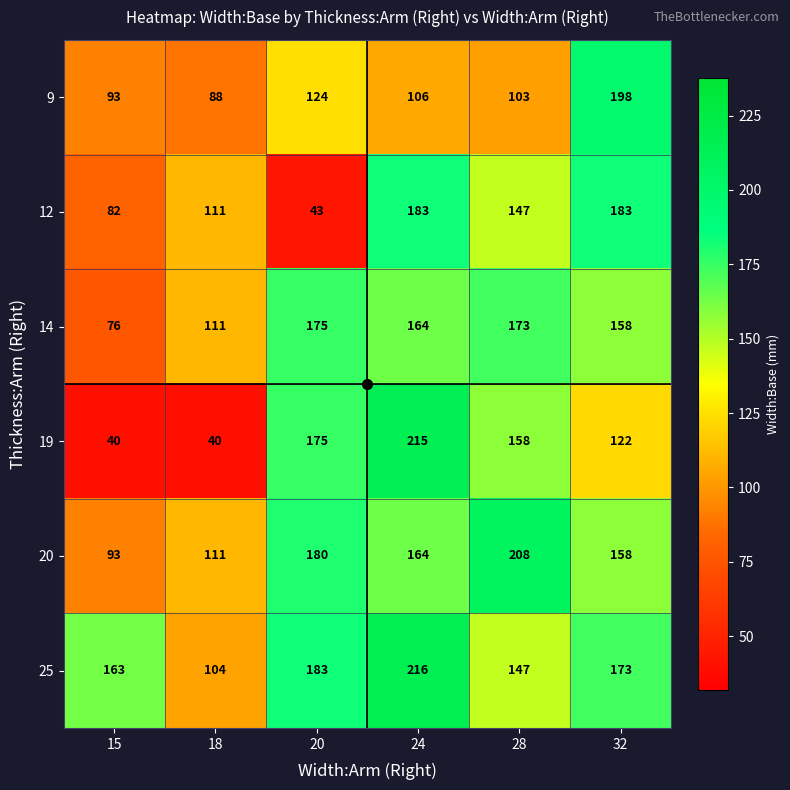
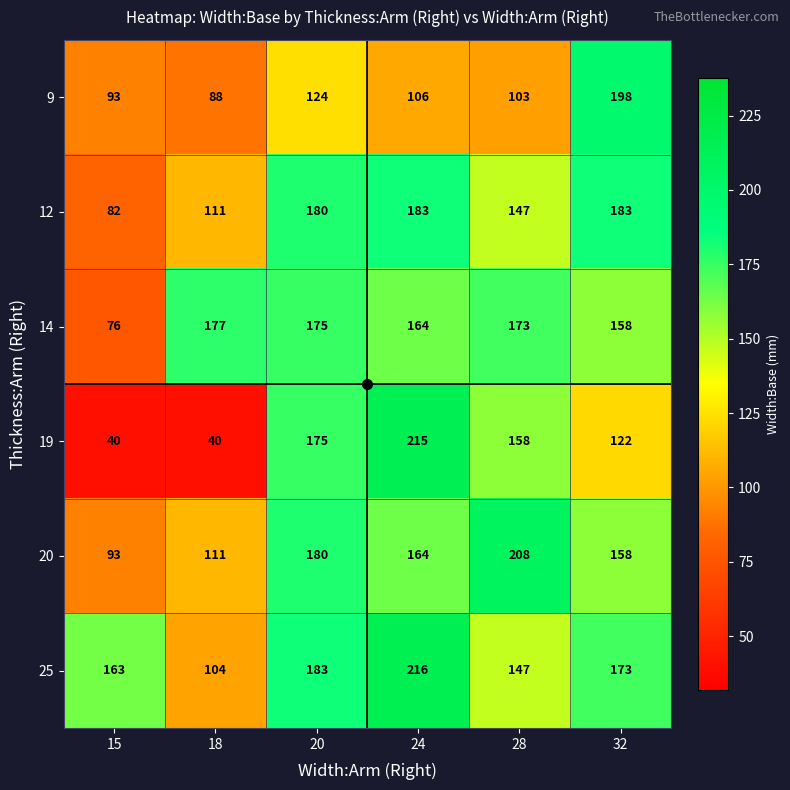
  {
    "9": {
      "15": 93,
      "18": 88,
      "20": 124,
      "24": 106,
      "28": 103,
      "32": 198
    },
    "12": {
      "15": 82,
      "18": 111,
-     "20": 43,
+     "20": 180,
      "24": 183,
      "28": 147,
      "32": 183
    },
    "14": {
      "15": 76,
-     "18": 111,
+     "18": 177,
      "20": 175,
      "24": 164,
      "28": 173,
      "32": 158
    },
    "19": {
      "15": 40,
      "18": 40,
      "20": 175,
      "24": 215,
      "28": 158,
      "32": 122
    },
    "20": {
      "15": 93,
      "18": 111,
      "20": 180,
      "24": 164,
      "28": 208,
      "32": 158
    },
    "25": {
      "15": 163,
      "18": 104,
      "20": 183,
      "24": 216,
      "28": 147,
      "32": 173
    }
  }
